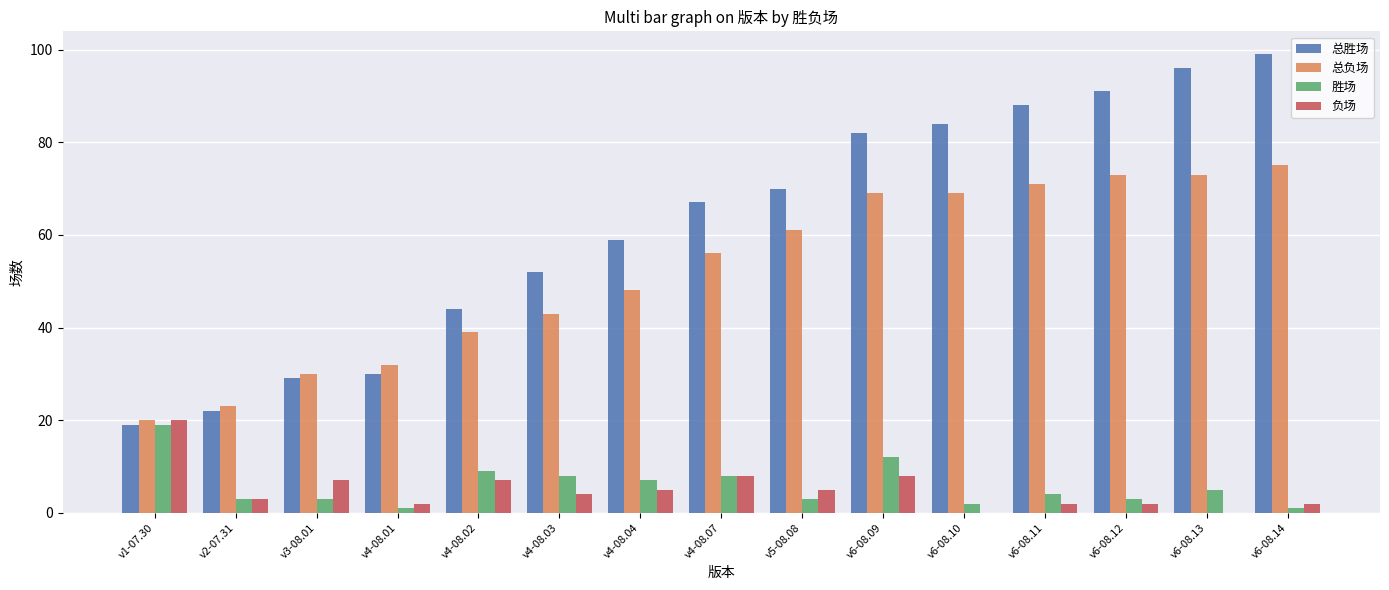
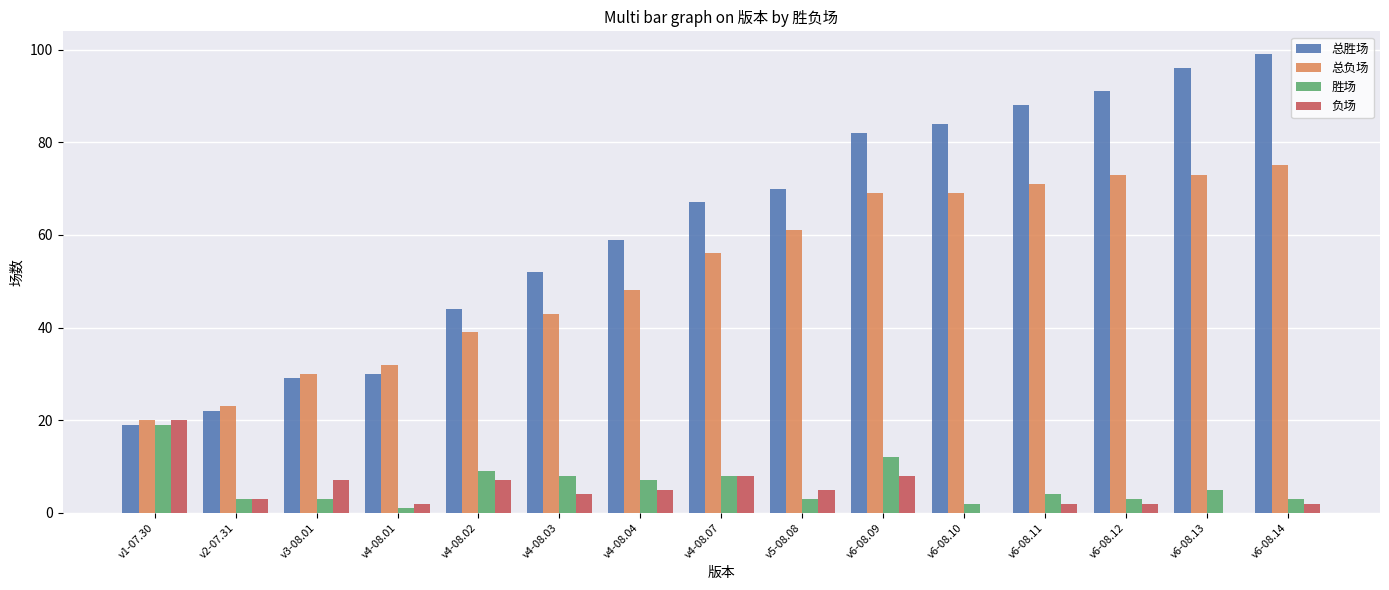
  {
    "总胜场": {
      "v1-07.30": 19,
      "v2-07.31": 22,
      "v3-08.01": 29,
      "v4-08.01": 30,
      "v4-08.02": 44,
      "v4-08.03": 52,
      "v4-08.04": 59,
      "v4-08.07": 67,
      "v5-08.08": 70,
      "v6-08.09": 82,
      "v6-08.10": 84,
      "v6-08.11": 88,
      "v6-08.12": 91,
      "v6-08.13": 96,
      "v6-08.14": 99
    },
    "胜场": {
      "v1-07.30": 19,
      "v2-07.31": 3,
      "v3-08.01": 3,
      "v4-08.01": 1,
      "v4-08.02": 9,
      "v4-08.03": 8,
      "v4-08.04": 7,
      "v4-08.07": 8,
      "v5-08.08": 3,
      "v6-08.09": 12,
      "v6-08.10": 2,
      "v6-08.11": 4,
      "v6-08.12": 3,
      "v6-08.13": 5,
-     "v6-08.14": 1
+     "v6-08.14": 3
    }
  }
